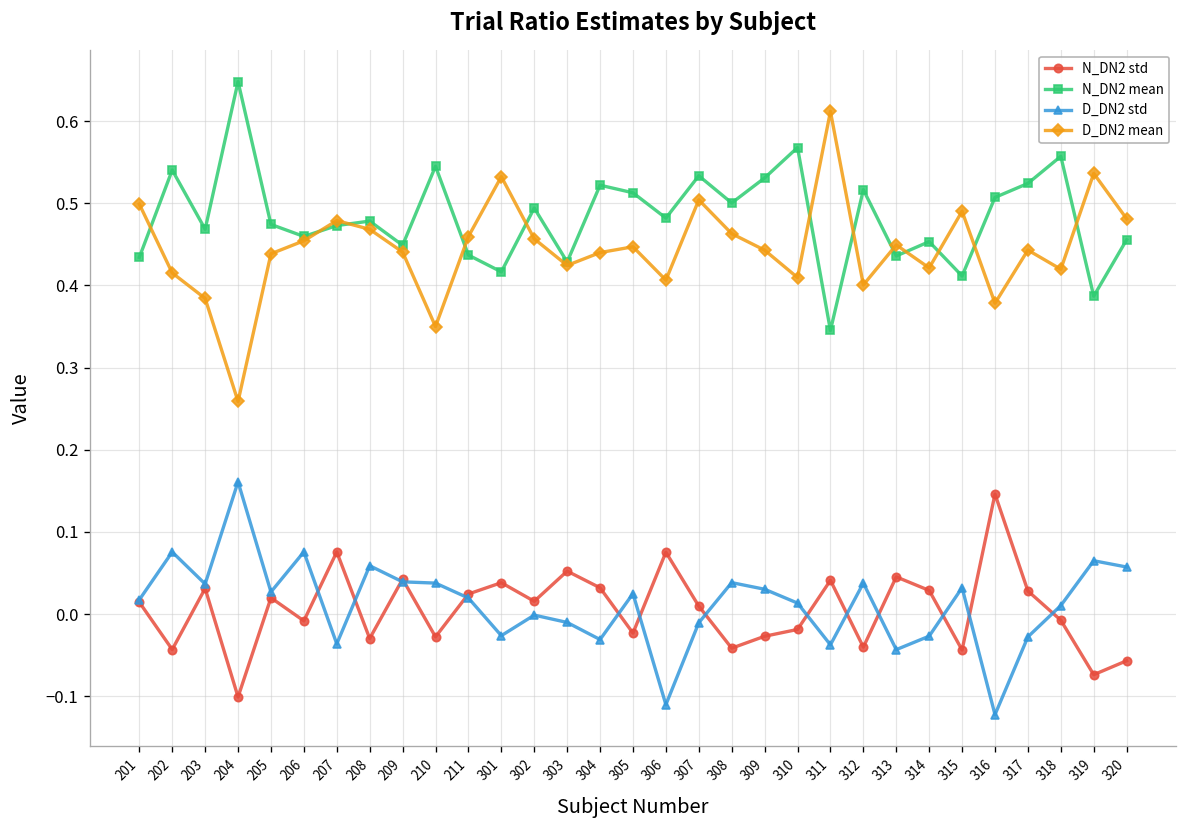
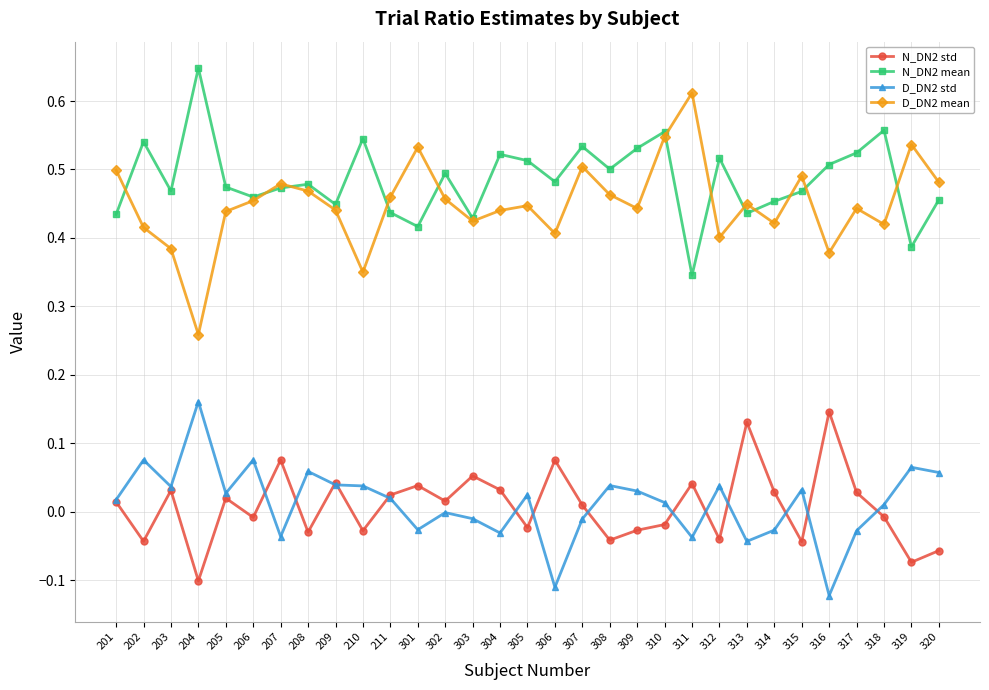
  {
    "N_DN2 std": {
      "202": -0.04,
      "203": 0.03,
      "204": -0.10,
      "205": 0.02,
      "206": -0.01,
      "207": 0.08,
      "208": -0.03,
      "210": -0.03,
      "211": 0.02,
      "301": 0.04,
      "302": 0.02,
      "303": 0.05,
      "304": 0.03,
      "305": -0.02,
      "306": 0.08,
      "307": 0.01,
      "308": -0.04,
      "309": -0.03,
      "310": -0.02,
      "311": 0.04,
      "312": -0.04,
-     "313": 0.05,
+     "313": 0.13,
      "314": 0.03,
      "315": -0.04,
      "316": 0.15,
      "317": 0.03,
      "318": -0.01,
      "319": -0.07,
      "320": -0.06
    },
    "N_DN2 mean": {
      "201": 0.43,
      "202": 0.54,
      "203": 0.47,
      "204": 0.65,
      "205": 0.47,
      "206": 0.46,
      "207": 0.47,
      "208": 0.48,
      "209": 0.45,
      "210": 0.55,
      "211": 0.44,
      "301": 0.42,
      "302": 0.49,
      "303": 0.43,
      "304": 0.52,
      "305": 0.51,
      "306": 0.48,
      "307": 0.53,
      "308": 0.50,
      "309": 0.53,
-     "310": 0.57,
+     "310": 0.56,
      "311": 0.35,
      "312": 0.52,
      "313": 0.44,
      "314": 0.45,
-     "315": 0.41,
+     "315": 0.47,
      "316": 0.51,
      "317": 0.52,
      "318": 0.56,
      "319": 0.39,
      "320": 0.46
    },
    "D_DN2 std": {
      "202": 0.08,
      "203": 0.04,
      "204": 0.16,
      "205": 0.03,
      "206": 0.08,
      "207": -0.04,
      "208": 0.06,
      "210": 0.04,
      "211": 0.02,
      "301": -0.03,
      "302": 0.00,
      "303": -0.01,
      "304": -0.03,
      "305": 0.02,
      "306": -0.11,
      "307": -0.01,
      "308": 0.04,
      "309": 0.03,
      "310": 0.01,
      "311": -0.04,
      "312": 0.04,
      "313": -0.04,
      "314": -0.03,
      "315": 0.03,
      "316": -0.12,
      "317": -0.03,
      "318": 0.01,
      "319": 0.06,
      "320": 0.06
    },
    "D_DN2 mean": {
      "201": 0.50,
      "202": 0.42,
      "203": 0.38,
      "204": 0.26,
      "205": 0.44,
      "206": 0.45,
      "207": 0.48,
      "208": 0.47,
      "209": 0.44,
      "210": 0.35,
      "211": 0.46,
      "301": 0.53,
      "302": 0.46,
      "303": 0.42,
      "304": 0.44,
      "305": 0.45,
      "306": 0.41,
      "307": 0.50,
      "308": 0.46,
      "309": 0.44,
-     "310": 0.41,
+     "310": 0.55,
      "311": 0.61,
      "312": 0.40,
      "313": 0.45,
      "314": 0.42,
      "315": 0.49,
      "316": 0.38,
      "317": 0.44,
      "318": 0.42,
      "319": 0.54,
      "320": 0.48
    }
  }
